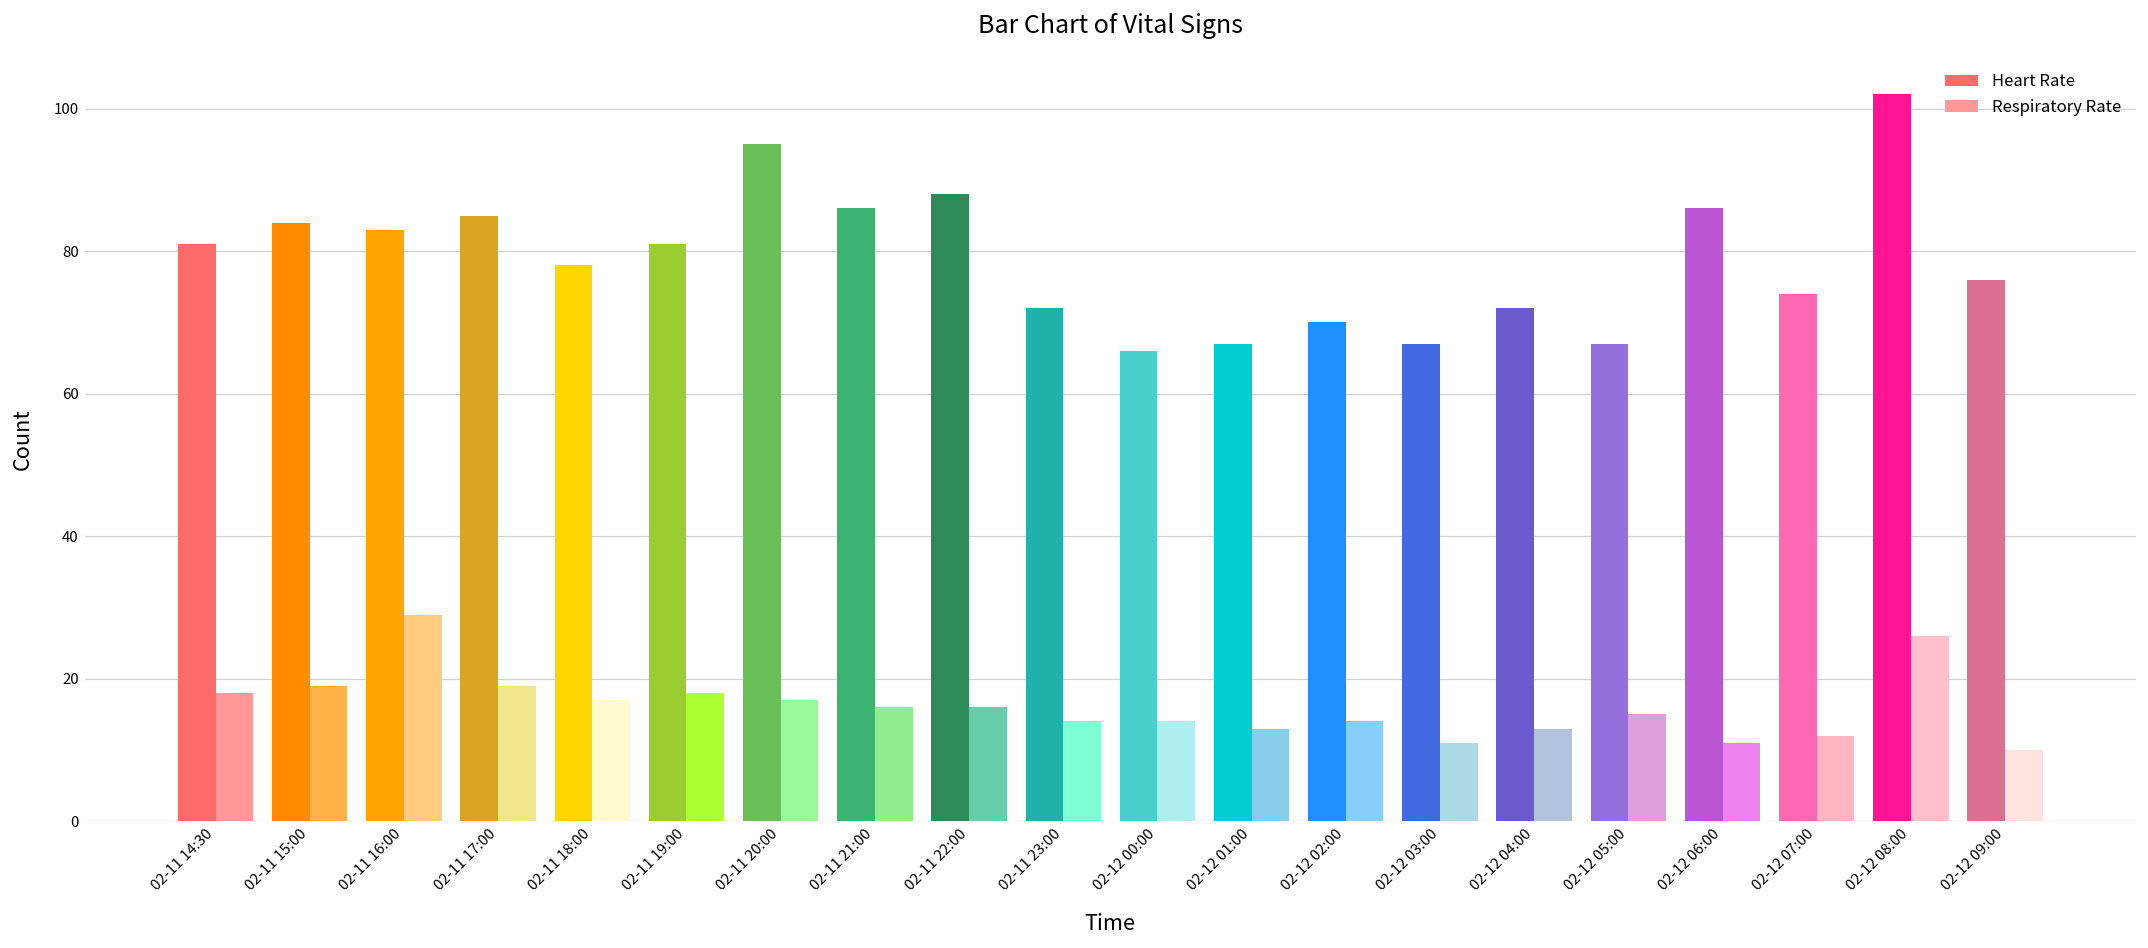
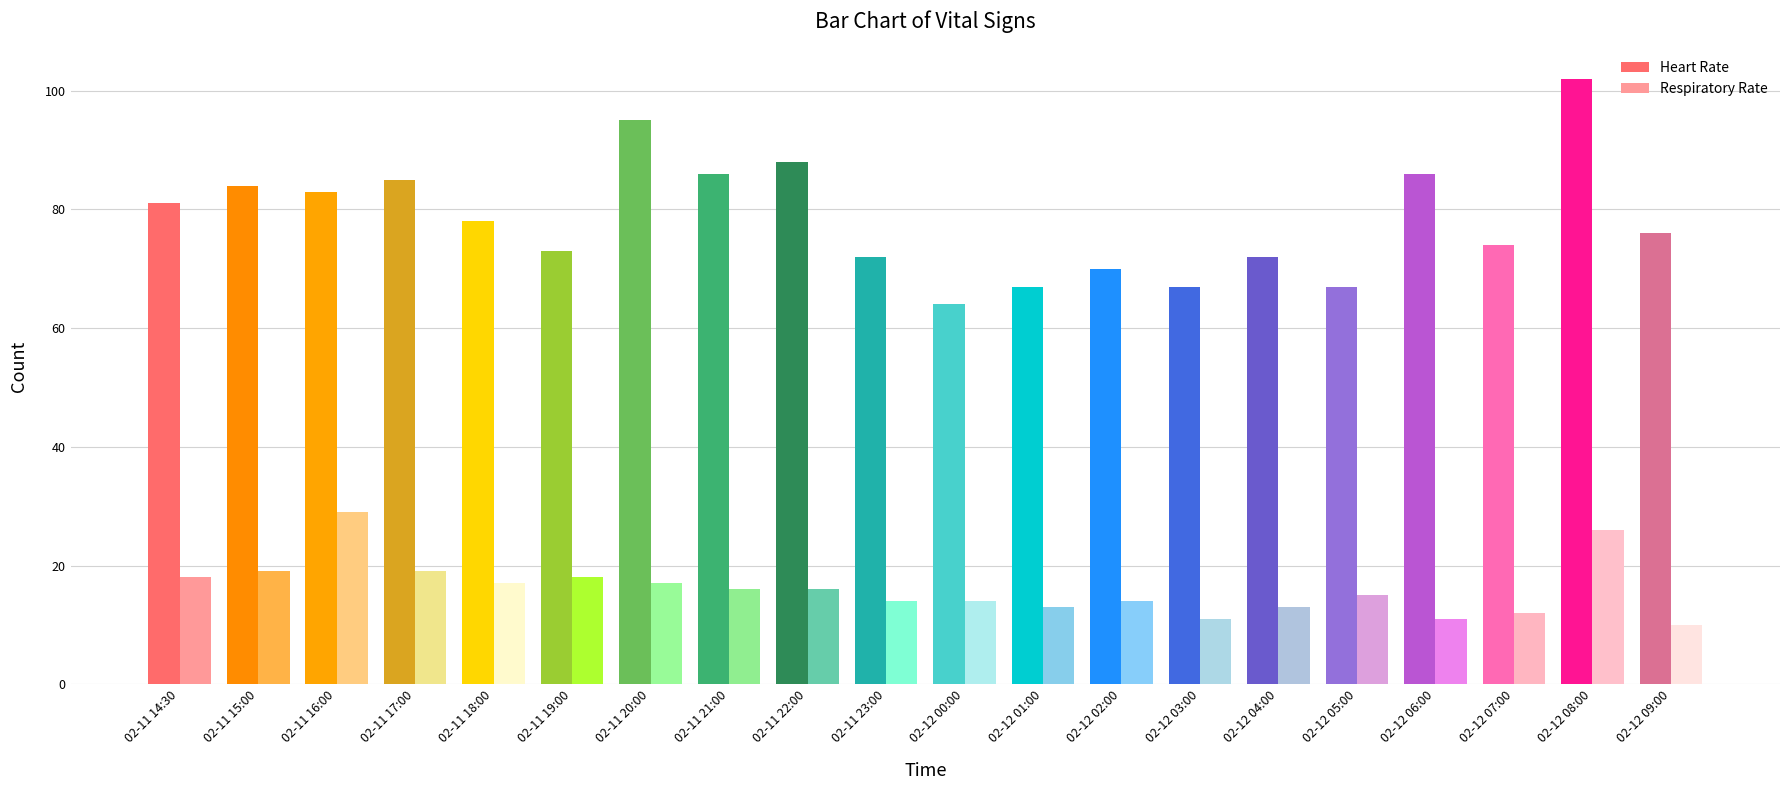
  {
    "Heart Rate": {
      "02-11 14:30": 81,
      "02-11 15:00": 84,
      "02-11 16:00": 83,
      "02-11 17:00": 85,
      "02-11 18:00": 78,
-     "02-11 19:00": 81,
+     "02-11 19:00": 73,
      "02-11 20:00": 95,
      "02-11 21:00": 86,
      "02-11 22:00": 88,
      "02-11 23:00": 72,
-     "02-12 00:00": 66,
+     "02-12 00:00": 64,
      "02-12 01:00": 67,
      "02-12 02:00": 70,
      "02-12 03:00": 67,
      "02-12 04:00": 72,
      "02-12 05:00": 67,
      "02-12 06:00": 86,
      "02-12 07:00": 74,
      "02-12 08:00": 102,
      "02-12 09:00": 76
    },
    "Respiratory Rate": {
      "02-11 14:30": 18,
      "02-11 15:00": 19,
      "02-11 16:00": 29,
      "02-11 17:00": 19,
      "02-11 18:00": 17,
      "02-11 19:00": 18,
      "02-11 20:00": 17,
      "02-11 21:00": 16,
      "02-11 22:00": 16,
      "02-11 23:00": 14,
      "02-12 00:00": 14,
      "02-12 01:00": 13,
      "02-12 02:00": 14,
      "02-12 03:00": 11,
      "02-12 04:00": 13,
      "02-12 05:00": 15,
      "02-12 06:00": 11,
      "02-12 07:00": 12,
      "02-12 08:00": 26,
      "02-12 09:00": 10
    }
  }
